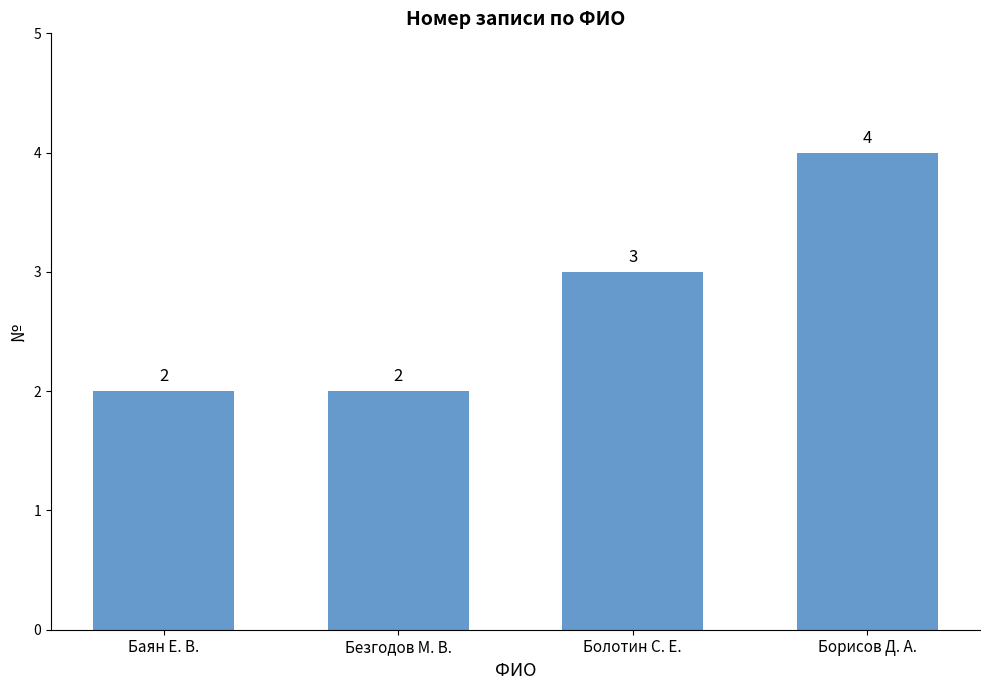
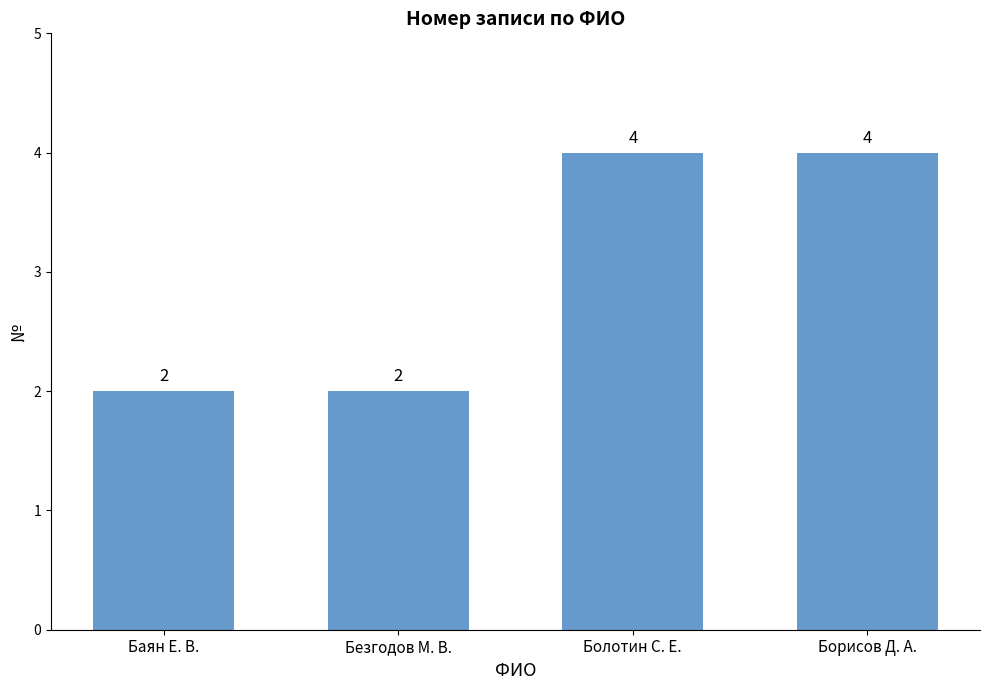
  {
    "Баян Е. В.": 2,
    "Безгодов М. В.": 2,
-   "Болотин С. Е.": 3,
+   "Болотин С. Е.": 4,
    "Борисов Д. А.": 4
  }
